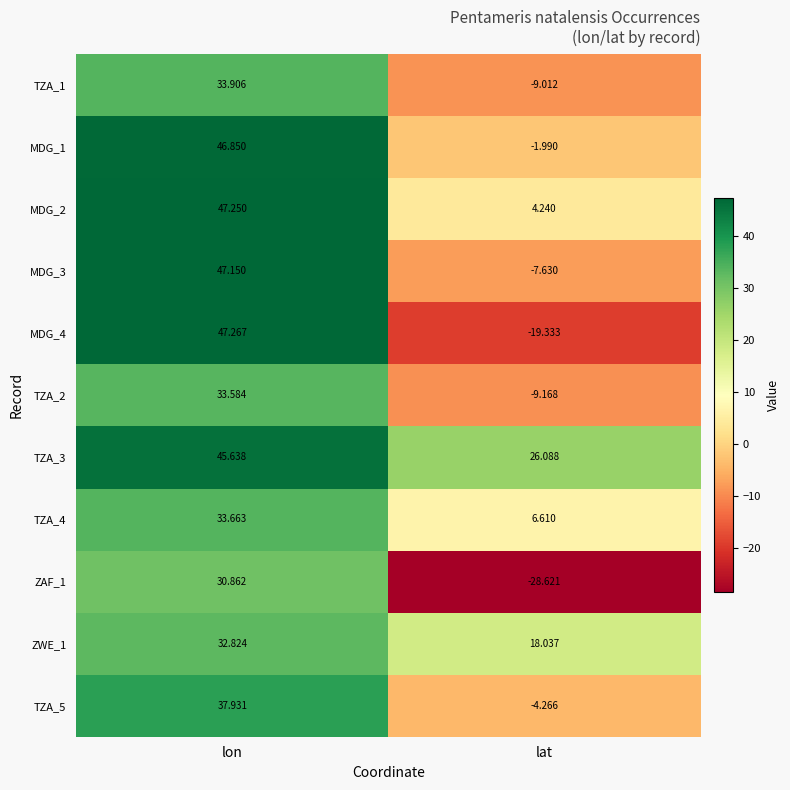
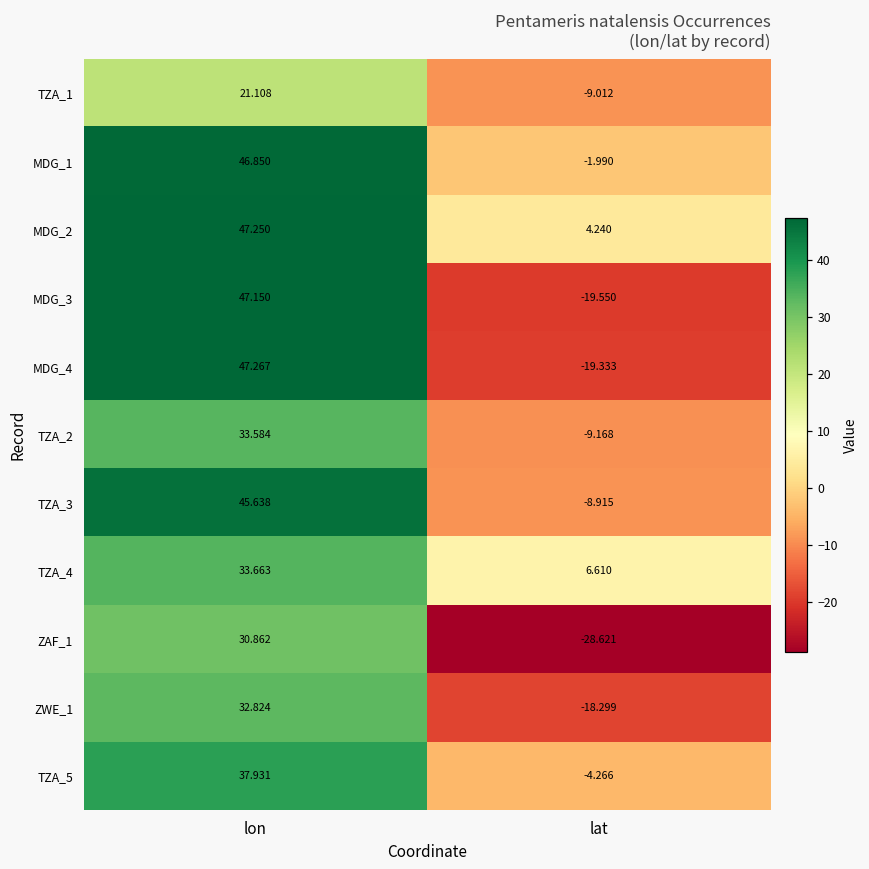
  {
    "TZA_1": {
-     "lon": 33.906,
+     "lon": 21.108,
      "lat": -9.012
    },
    "MDG_1": {
      "lon": 46.850,
      "lat": -1.990
    },
    "MDG_2": {
      "lon": 47.250,
      "lat": 4.240
    },
    "MDG_3": {
      "lon": 47.150,
-     "lat": -7.630
+     "lat": -19.550
    },
    "MDG_4": {
      "lon": 47.267,
      "lat": -19.333
    },
    "TZA_2": {
      "lon": 33.584,
      "lat": -9.168
    },
    "TZA_3": {
      "lon": 45.638,
-     "lat": 26.088
+     "lat": -8.915
    },
    "TZA_4": {
      "lon": 33.663,
      "lat": 6.610
    },
    "ZAF_1": {
      "lon": 30.862,
      "lat": -28.621
    },
    "ZWE_1": {
      "lon": 32.824,
-     "lat": 18.037
+     "lat": -18.299
    },
    "TZA_5": {
      "lon": 37.931,
      "lat": -4.266
    }
  }
